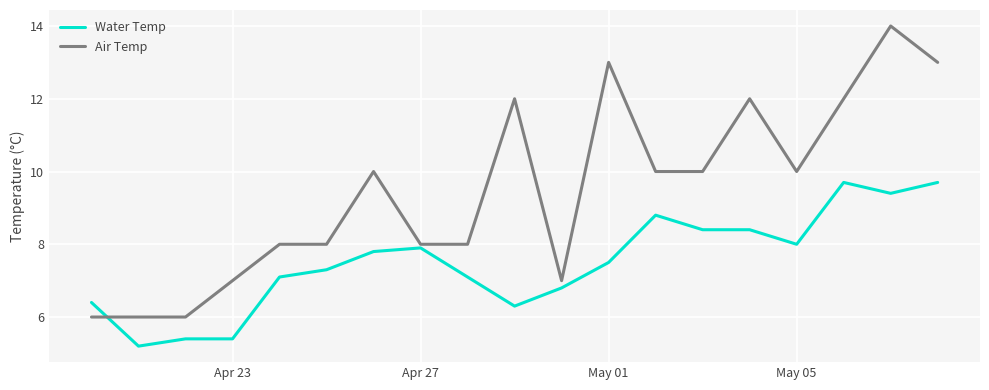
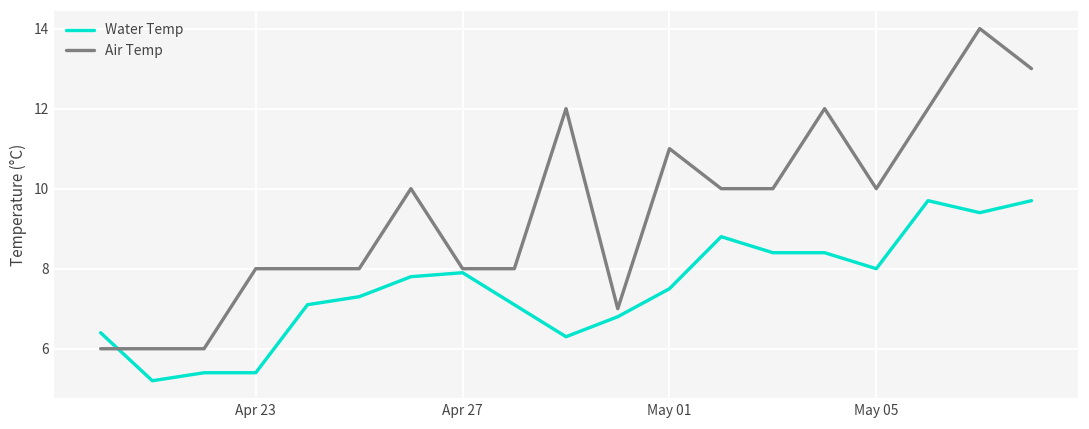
  {
    "Water Temp": {
      "Apr 23": 5.4,
      "Apr 27": 7.9,
      "May 01": 7.5,
      "May 05": 8
    },
    "Air Temp": {
-     "Apr 23": 7,
+     "Apr 23": 8,
      "Apr 27": 8,
-     "May 01": 13,
+     "May 01": 11,
      "May 05": 10
    }
  }
